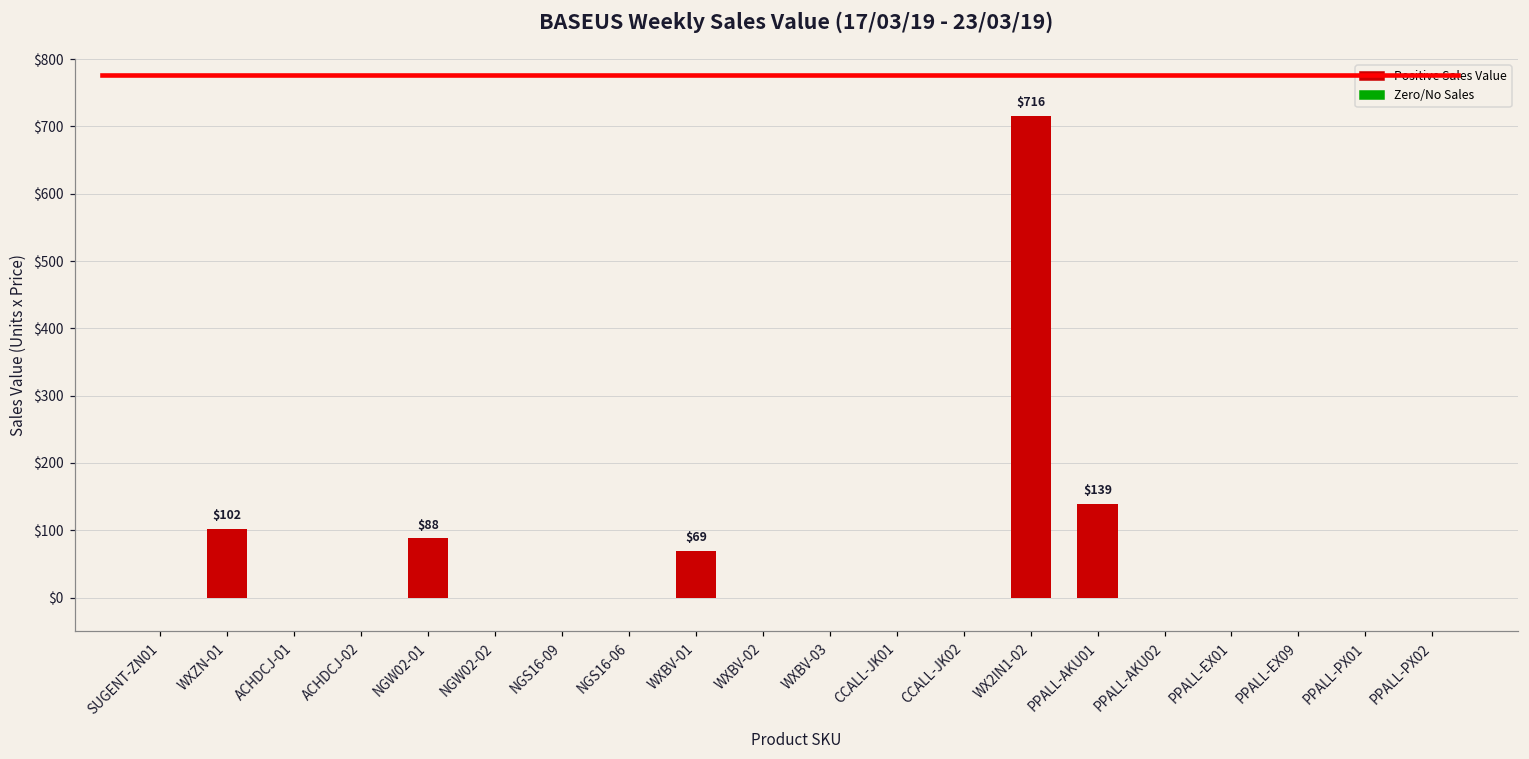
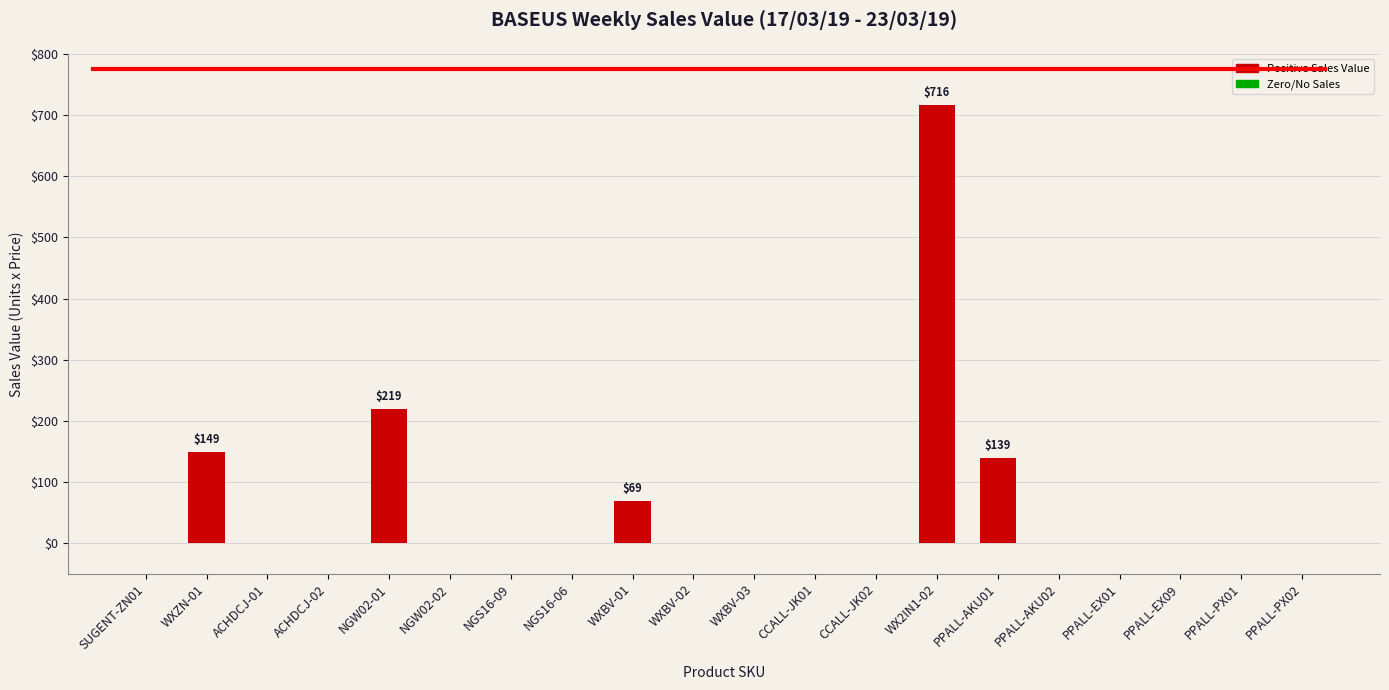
  {
-   "WXZN-01": "$102",
-   "NGW02-01": "$88",
+   "WXZN-01": "$149",
+   "NGW02-01": "$219",
    "WXBV-01": "$69",
    "WX2IN1-02": "$716",
    "PPALL-AKU01": "$139"
  }
